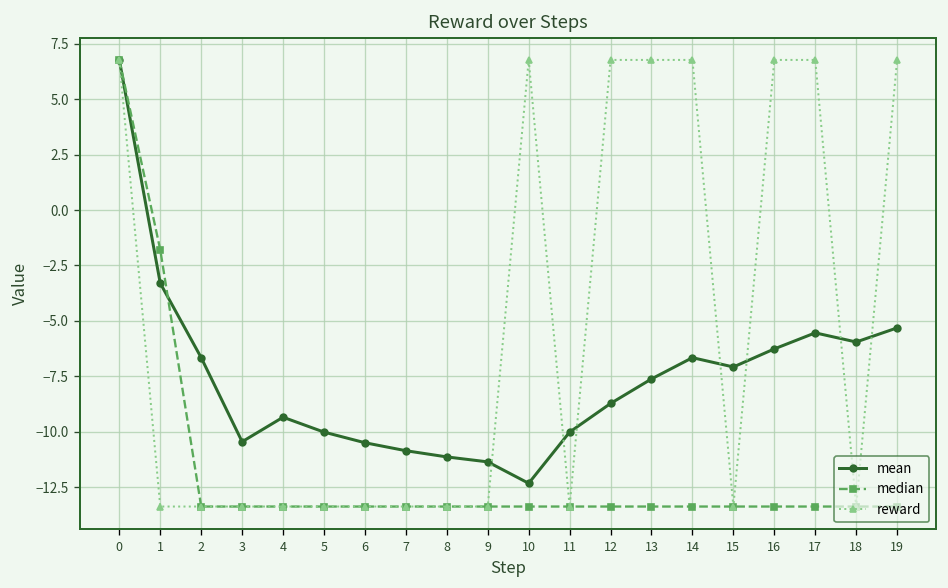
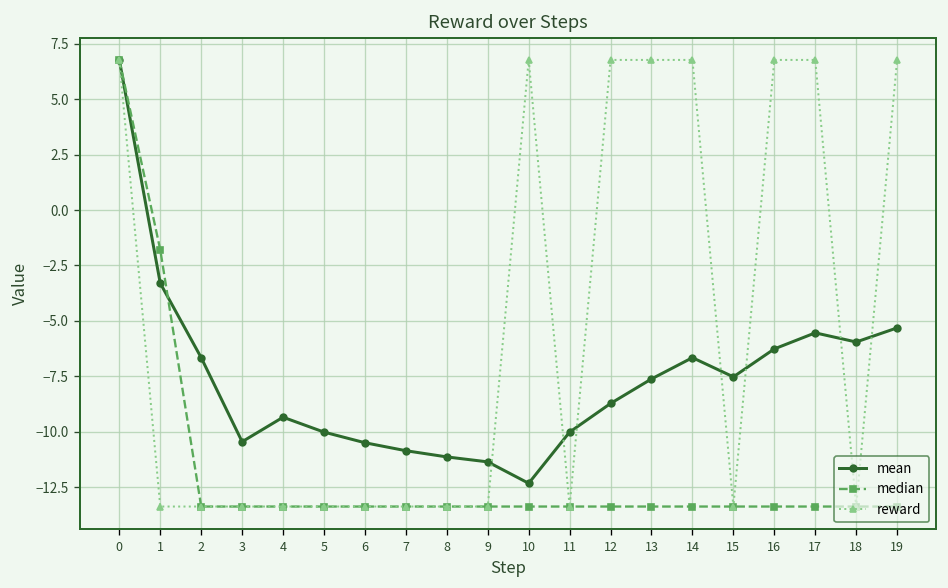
  {
    "mean": {
      "1": -3.3,
      "2": -6.7,
      "3": -10.5,
      "4": -9.3,
      "5": -10.0,
      "6": -10.5,
      "7": -10.9,
      "8": -11.1,
      "9": -11.4,
      "10": -12.3,
      "11": -10.0,
      "12": -8.7,
      "13": -7.6,
      "14": -6.7,
-     "15": -7.1,
+     "15": -7.5,
      "16": -6.3,
      "17": -5.5,
      "18": -6.0,
      "19": -5.3
    },
    "median": {
      "1": -1.8,
      "10": -13.4,
      "12": -13.4,
      "13": -13.4,
      "14": -13.4,
      "16": -13.4,
      "17": -13.4
    },
    "reward": {
      "1": -13.4,
      "10": 6.8,
      "12": 6.8,
      "13": 6.8,
      "14": 6.8,
      "16": 6.8,
      "17": 6.8,
      "19": 6.8
    }
  }
